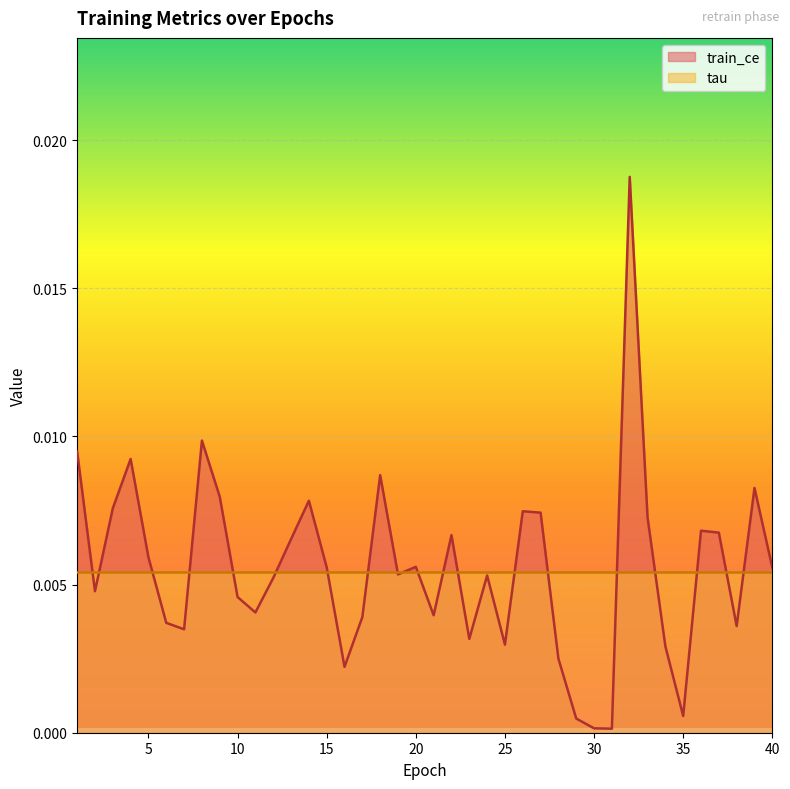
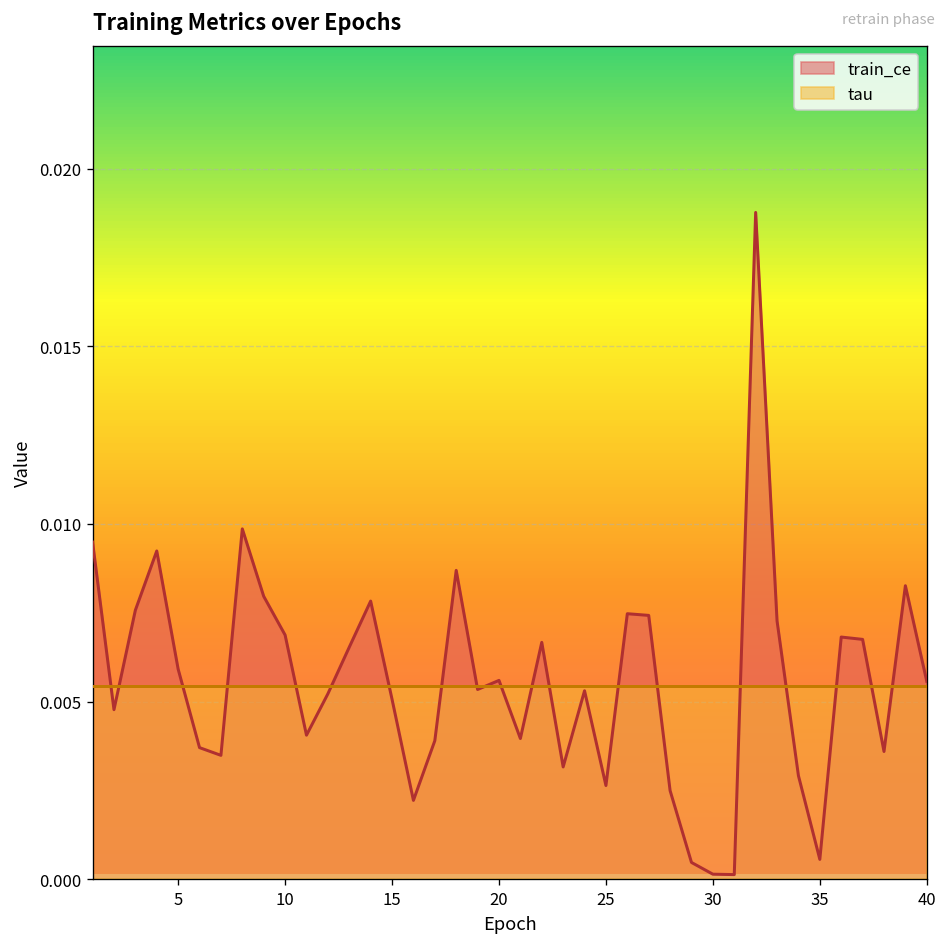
  {
    "train_ce": {
      "5": 0.0059,
-     "10": 0.0046,
-     "15": 0.0056,
+     "10": 0.0069,
+     "15": 0.0051,
      "20": 0.0056,
-     "25": 0.0030,
+     "25": 0.0026,
      "30": 0.0001,
      "35": 0.0006,
      "40": 0.0056
    },
    "tau": {
      "5": 0.0054,
      "10": 0.0054,
      "15": 0.0054,
      "20": 0.0054,
      "25": 0.0054,
      "30": 0.0054,
      "35": 0.0054,
      "40": 0.0054
    }
  }
